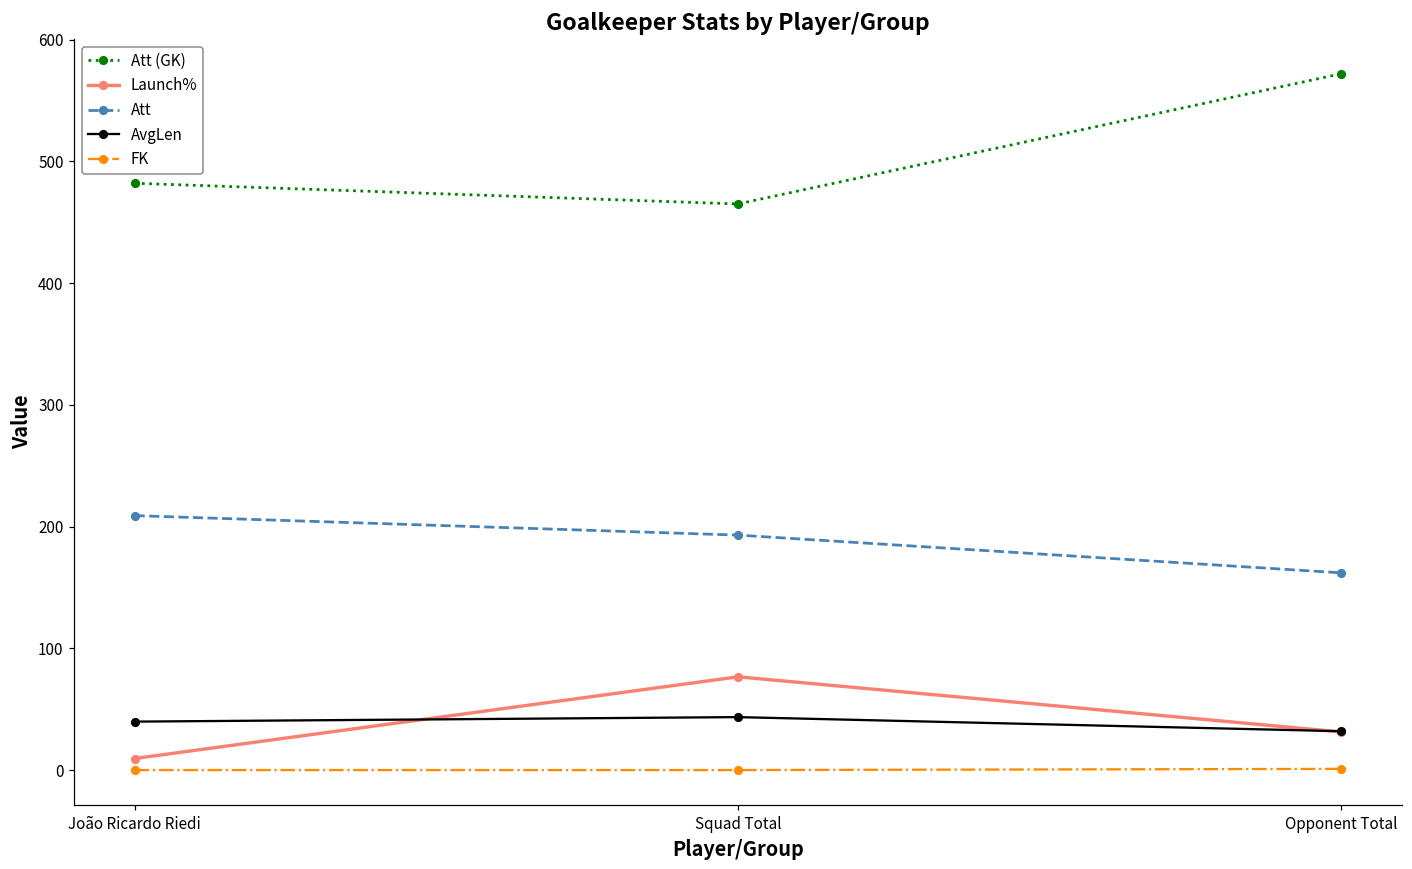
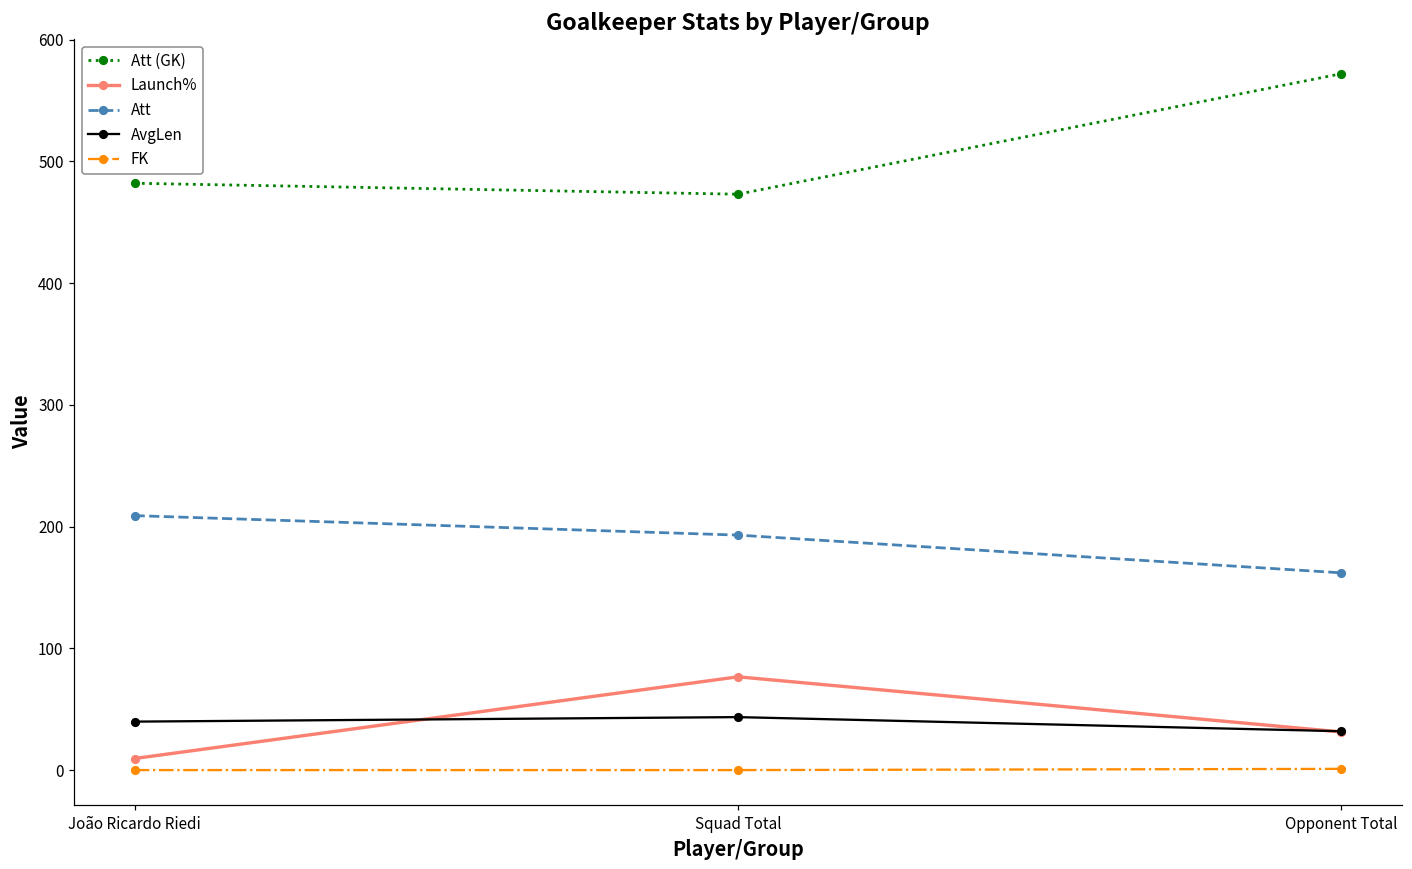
  {
    "Att (GK)": {
      "João Ricardo Riedi": 482,
-     "Squad Total": 465,
+     "Squad Total": 473,
      "Opponent Total": 572
    },
    "Launch%": {
      "João Ricardo Riedi": 10,
      "Squad Total": 77
    },
    "Att": {
      "João Ricardo Riedi": 209,
      "Squad Total": 193,
      "Opponent Total": 162
    },
    "AvgLen": {
      "João Ricardo Riedi": 40,
      "Squad Total": 44
    },
    "FK": {
      "João Ricardo Riedi": 0,
      "Squad Total": 0,
      "Opponent Total": 1
    }
  }
